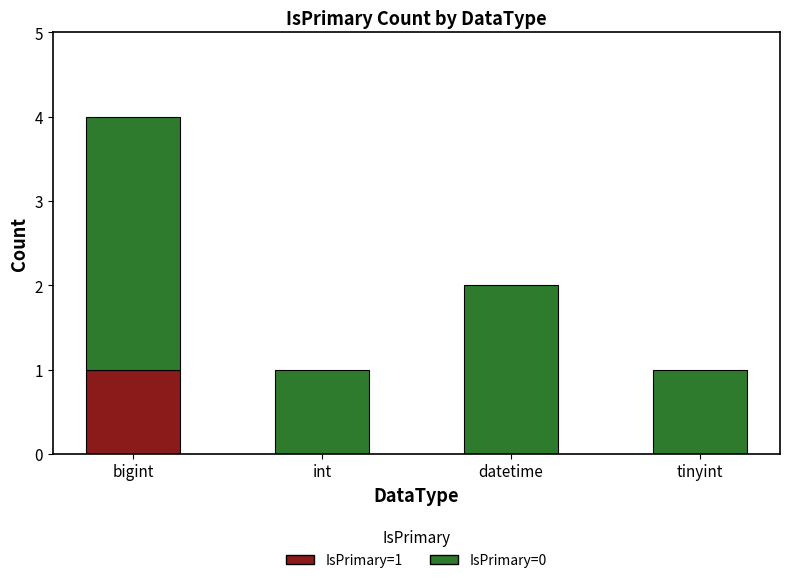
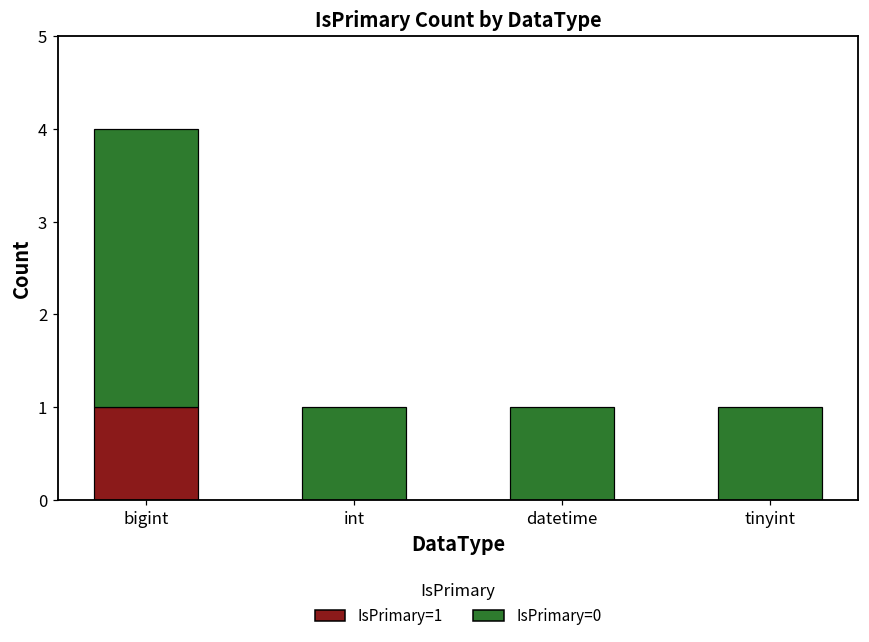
  {
    "IsPrimary=1": {
      "bigint": 1,
      "int": 0,
      "datetime": 0,
      "tinyint": 0
    },
    "IsPrimary=0": {
      "bigint": 3,
      "int": 1,
-     "datetime": 2,
+     "datetime": 1,
      "tinyint": 1
    }
  }
